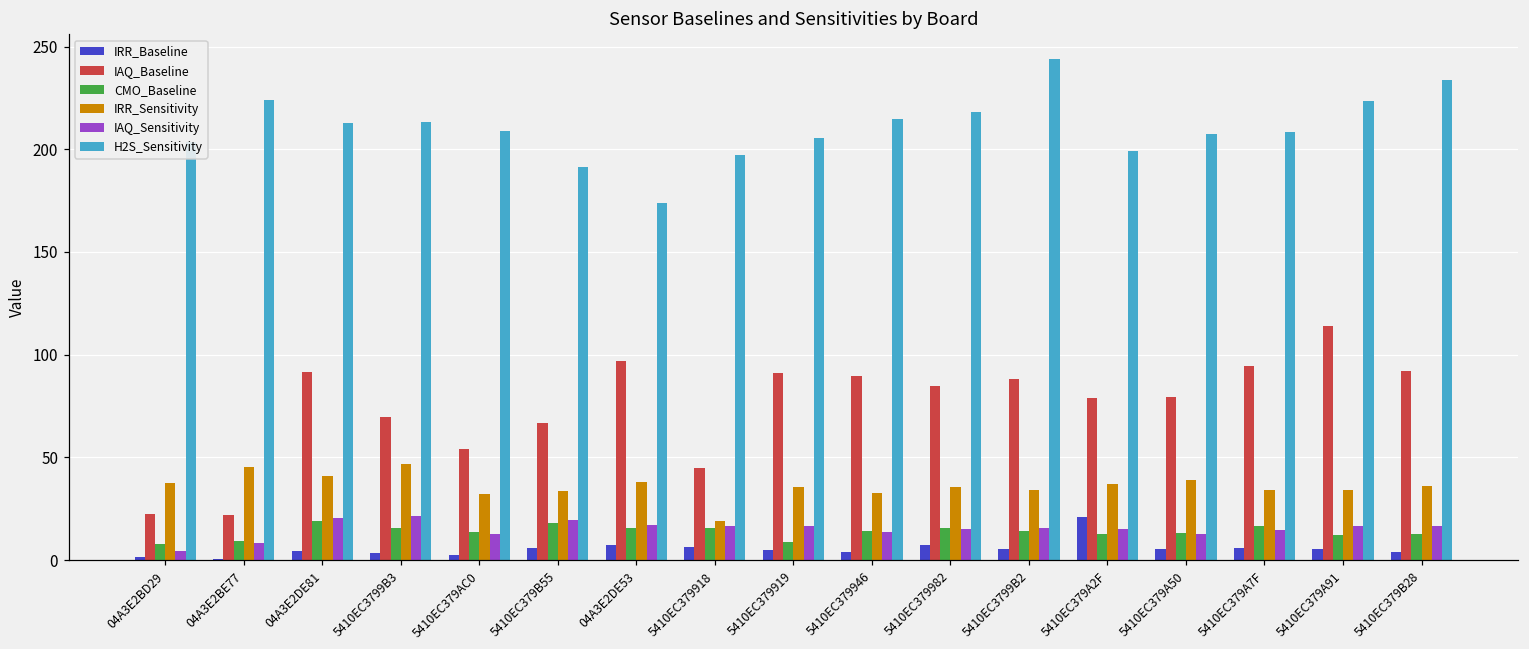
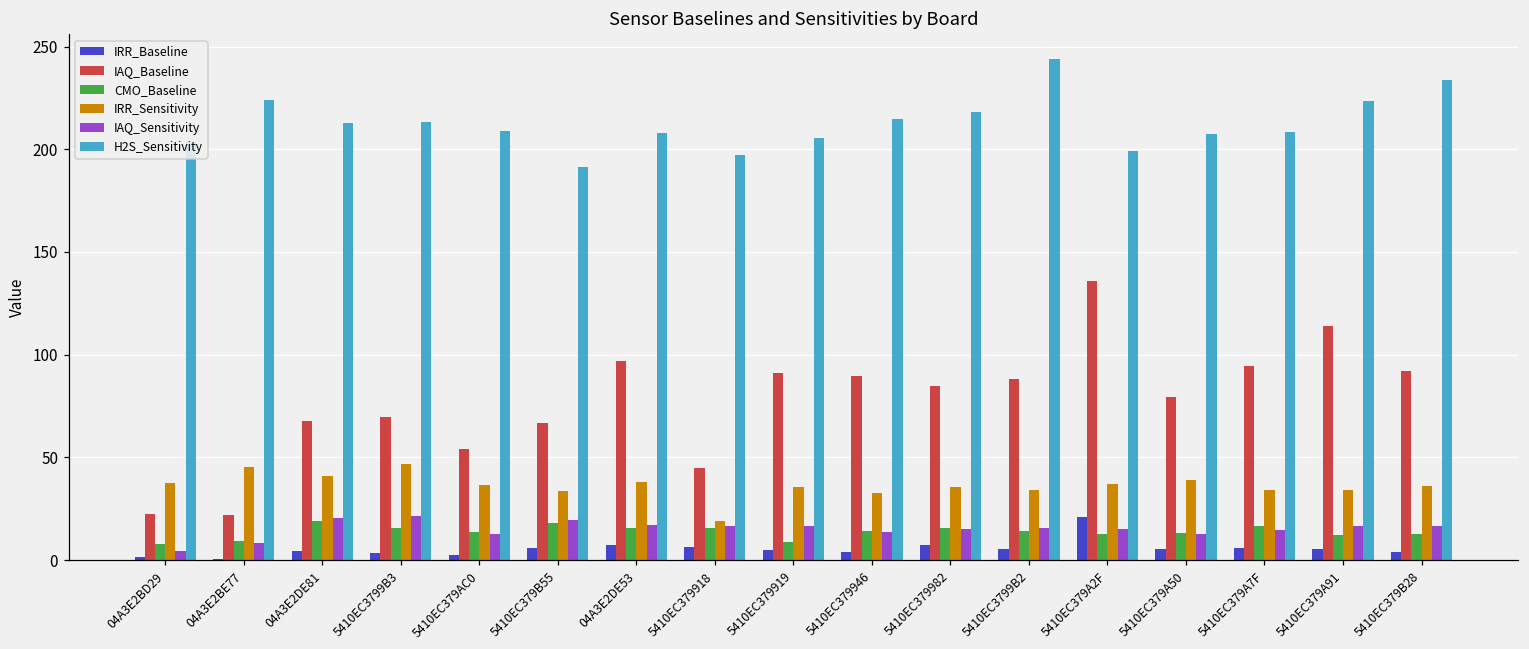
  {
    "IRR_Baseline": {
      "04A3E2BD29": 1,
      "04A3E2DE81": 5,
      "5410EC3799B3": 3,
      "5410EC379AC0": 2,
      "5410EC379B55": 6,
      "04A3E2DE53": 7,
      "5410EC379918": 6,
      "5410EC379919": 5,
      "5410EC379946": 4,
      "5410EC379982": 7,
      "5410EC3799B2": 5,
      "5410EC379A2F": 21,
      "5410EC379A50": 5,
      "5410EC379A7F": 6,
      "5410EC379A91": 5,
      "5410EC379B28": 4
    },
    "IAQ_Baseline": {
      "04A3E2BD29": 22,
      "04A3E2BE77": 22,
-     "04A3E2DE81": 92,
+     "04A3E2DE81": 68,
      "5410EC3799B3": 70,
      "5410EC379AC0": 54,
      "5410EC379B55": 67,
      "04A3E2DE53": 97,
      "5410EC379918": 45,
      "5410EC379919": 91,
      "5410EC379946": 90,
      "5410EC379982": 85,
      "5410EC3799B2": 88,
-     "5410EC379A2F": 79,
+     "5410EC379A2F": 136,
      "5410EC379A50": 79,
      "5410EC379A7F": 94,
      "5410EC379A91": 114,
      "5410EC379B28": 92
    },
    "CMO_Baseline": {
      "04A3E2BD29": 8,
      "04A3E2BE77": 9,
      "04A3E2DE81": 19,
      "5410EC3799B3": 16,
      "5410EC379AC0": 14,
      "5410EC379B55": 18,
      "04A3E2DE53": 16,
      "5410EC379918": 16,
      "5410EC379919": 9,
      "5410EC379946": 14,
      "5410EC379982": 15,
      "5410EC3799B2": 14,
      "5410EC379A2F": 13,
      "5410EC379A50": 13,
      "5410EC379A7F": 17,
      "5410EC379A91": 12,
      "5410EC379B28": 13
    },
    "IRR_Sensitivity": {
      "04A3E2BD29": 37,
      "04A3E2BE77": 45,
      "04A3E2DE81": 41,
      "5410EC3799B3": 47,
-     "5410EC379AC0": 32,
+     "5410EC379AC0": 37,
      "5410EC379B55": 33,
      "04A3E2DE53": 38,
      "5410EC379918": 19,
      "5410EC379919": 36,
      "5410EC379946": 32,
      "5410EC379982": 35,
      "5410EC3799B2": 34,
      "5410EC379A2F": 37,
      "5410EC379A50": 39,
      "5410EC379A7F": 34,
      "5410EC379A91": 34,
      "5410EC379B28": 36
    },
    "IAQ_Sensitivity": {
      "04A3E2BD29": 5,
      "04A3E2BE77": 8,
      "04A3E2DE81": 20,
      "5410EC3799B3": 21,
      "5410EC379AC0": 13,
      "5410EC379B55": 20,
      "04A3E2DE53": 17,
      "5410EC379918": 17,
      "5410EC379919": 16,
      "5410EC379946": 14,
      "5410EC379982": 15,
      "5410EC3799B2": 16,
      "5410EC379A2F": 15,
      "5410EC379A50": 13,
      "5410EC379A7F": 14,
      "5410EC379A91": 17,
      "5410EC379B28": 17
    },
    "H2S_Sensitivity": {
      "04A3E2BE77": 224,
      "04A3E2DE81": 213,
      "5410EC3799B3": 213,
      "5410EC379AC0": 209,
      "5410EC379B55": 191,
-     "04A3E2DE53": 174,
+     "04A3E2DE53": 208,
      "5410EC379918": 197,
      "5410EC379919": 205,
      "5410EC379946": 215,
      "5410EC379982": 218,
      "5410EC3799B2": 244,
      "5410EC379A2F": 199,
      "5410EC379A50": 208,
      "5410EC379A7F": 208,
      "5410EC379A91": 223,
      "5410EC379B28": 234
    }
  }
